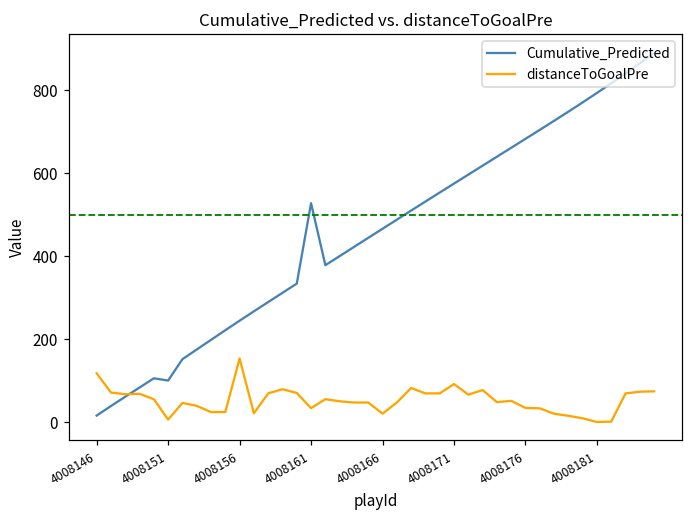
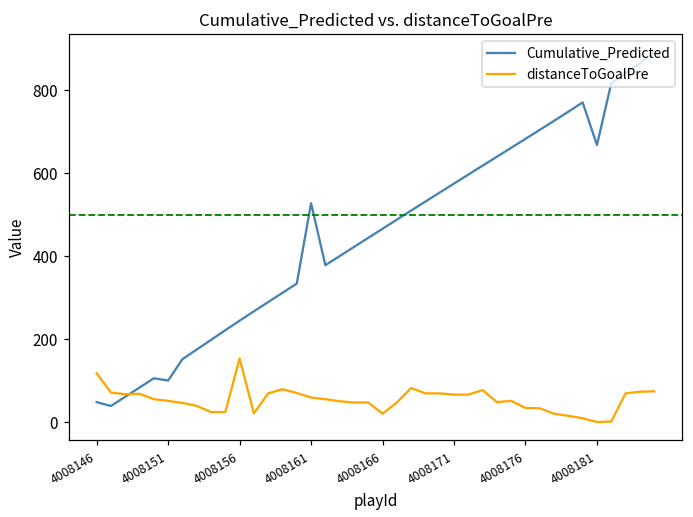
  {
    "Cumulative_Predicted": {
-     "4008146": 20,
+     "4008146": 50,
      "4008151": 100,
      "4008156": 250,
      "4008161": 530,
      "4008166": 470,
      "4008171": 580,
      "4008176": 680,
-     "4008181": 790
+     "4008181": 670
    },
    "distanceToGoalPre": {
      "4008146": 120,
-     "4008151": 10,
+     "4008151": 50,
      "4008156": 150,
-     "4008161": 30,
+     "4008161": 60,
      "4008166": 20,
-     "4008171": 90,
+     "4008171": 70,
      "4008176": 40,
      "4008181": 0
    }
  }
